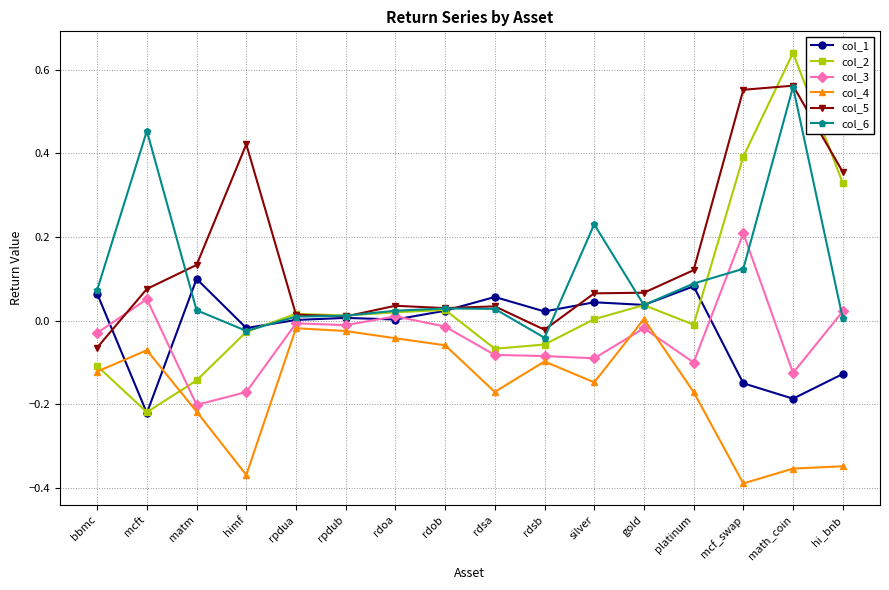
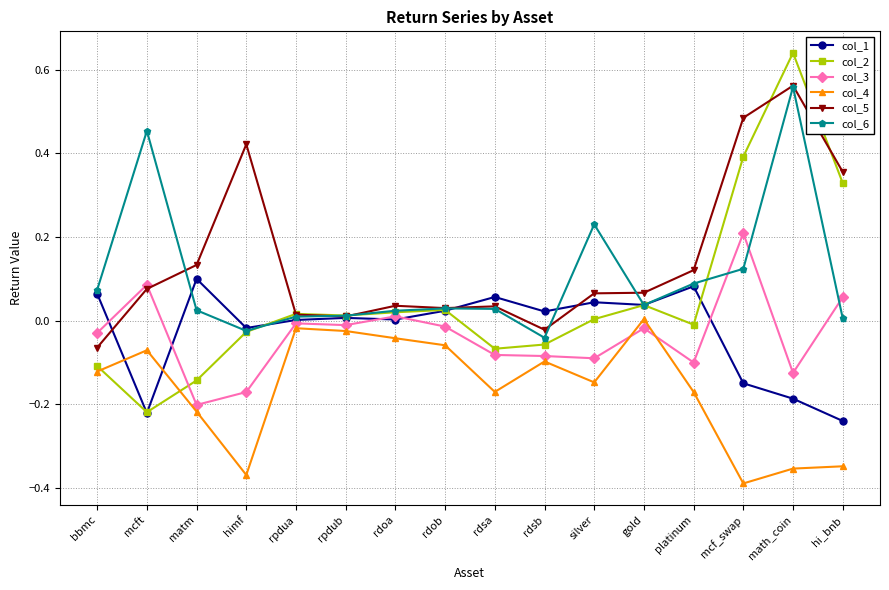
  {
    "col_1": {
      "bbmc": 0.06,
      "matm": 0.10,
      "himf": -0.02,
      "rpdua": 0.00,
      "rdoa": 0.00,
      "rdsa": 0.06,
      "rdsb": 0.02,
      "silver": 0.04,
      "platinum": 0.08,
      "mcf_swap": -0.15,
      "math_coin": -0.19,
-     "hi_bnb": -0.13
+     "hi_bnb": -0.24
    },
    "col_2": {
      "bbmc": -0.11,
      "matm": -0.14,
      "rdsa": -0.07,
      "rdsb": -0.06,
      "silver": 0.00,
      "platinum": -0.01,
      "mcf_swap": 0.39,
      "math_coin": 0.64,
      "hi_bnb": 0.33
    },
    "col_3": {
      "bbmc": -0.03,
-     "mcft": 0.05,
+     "mcft": 0.09,
      "matm": -0.20,
      "himf": -0.17,
      "rpdua": -0.01,
      "rpdub": -0.01,
      "rdoa": 0.01,
      "rdob": -0.01,
      "rdsa": -0.08,
      "rdsb": -0.08,
      "silver": -0.09,
      "gold": -0.02,
      "platinum": -0.10,
      "mcf_swap": 0.21,
      "math_coin": -0.13,
-     "hi_bnb": 0.02
+     "hi_bnb": 0.06
    },
    "col_4": {
      "bbmc": -0.12,
      "mcft": -0.07,
      "matm": -0.22,
      "himf": -0.37,
      "rpdua": -0.02,
      "rpdub": -0.02,
      "rdoa": -0.04,
      "rdob": -0.06,
      "rdsa": -0.17,
      "rdsb": -0.10,
      "silver": -0.15,
      "gold": 0.00,
      "platinum": -0.17,
      "mcf_swap": -0.39,
      "math_coin": -0.35,
      "hi_bnb": -0.35
    },
    "col_5": {
      "bbmc": -0.06,
      "mcft": 0.08,
      "matm": 0.13,
      "himf": 0.42,
      "rdoa": 0.04,
      "rdsa": 0.03,
      "rdsb": -0.02,
      "silver": 0.07,
      "gold": 0.07,
      "platinum": 0.12,
-     "mcf_swap": 0.55,
+     "mcf_swap": 0.49,
      "hi_bnb": 0.36
    },
    "col_6": {
      "bbmc": 0.07,
      "mcft": 0.45,
      "matm": 0.03,
      "rdsa": 0.03,
      "rdsb": -0.04,
      "silver": 0.23,
      "platinum": 0.09,
      "mcf_swap": 0.12,
      "hi_bnb": 0.01
    }
  }
